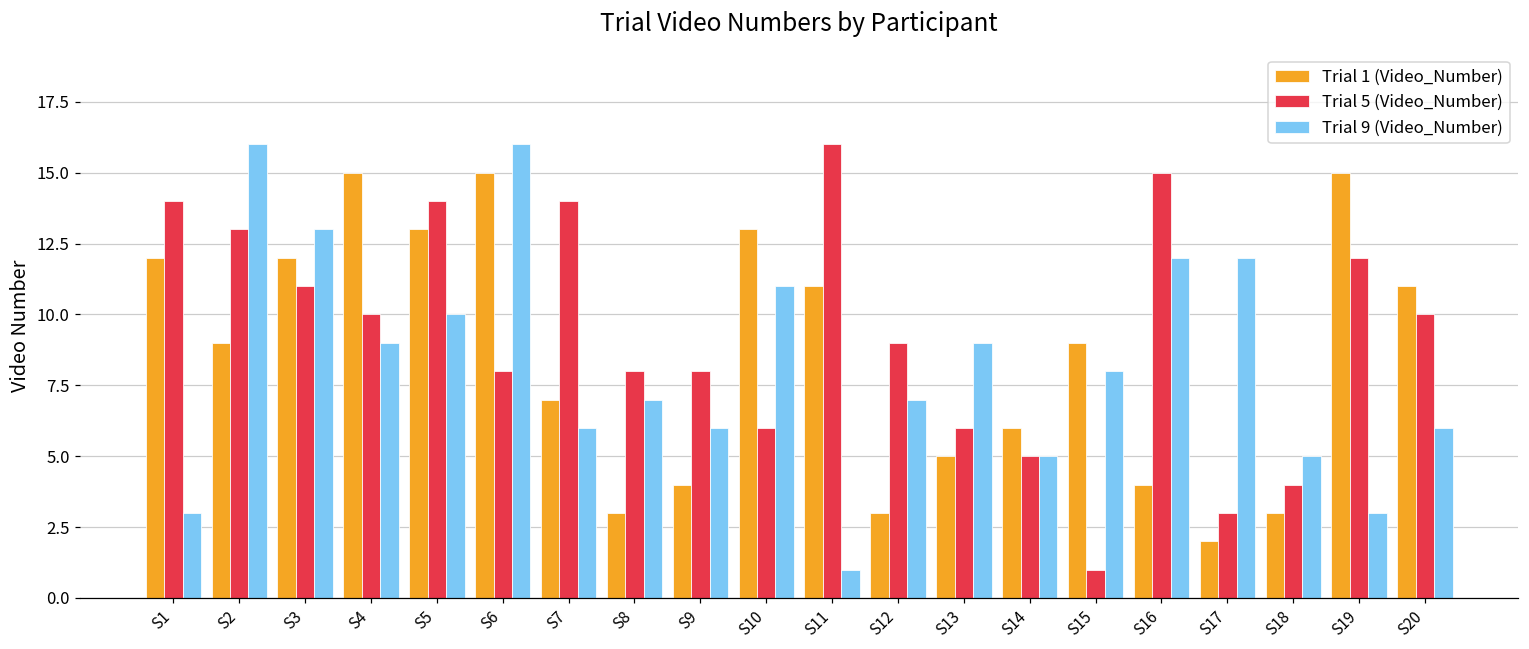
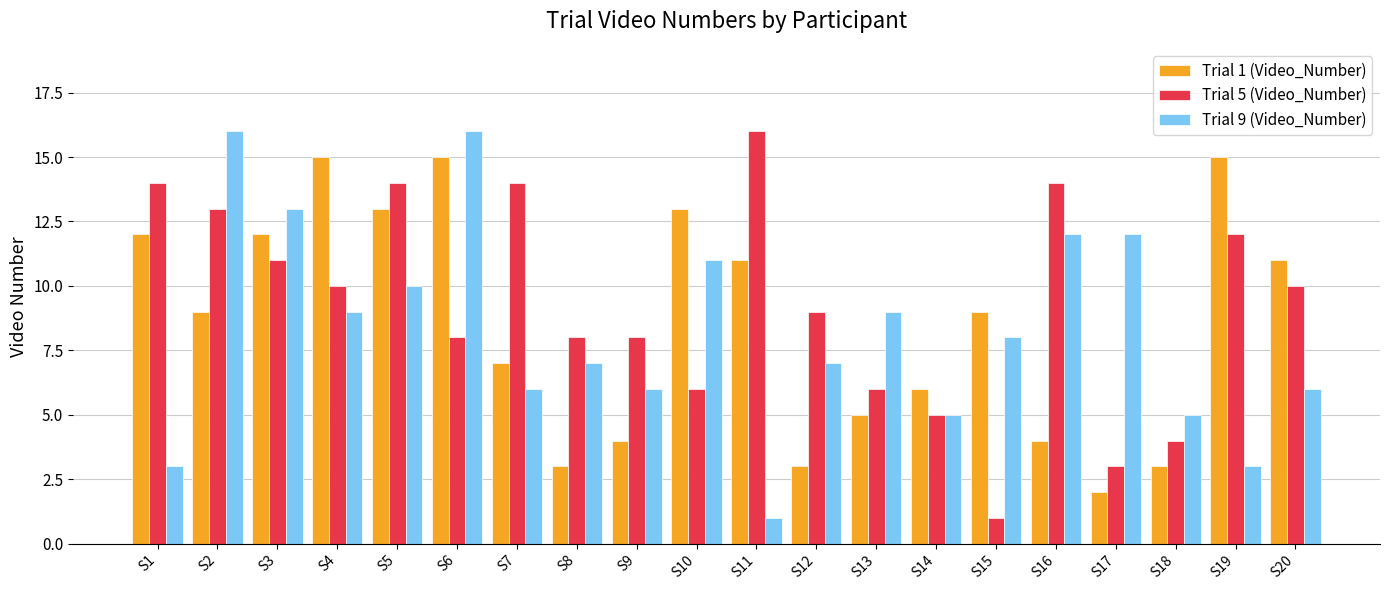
  {
    "Trial 1 (Video_Number)": {
      "S1": 12,
      "S2": 9,
      "S3": 12,
      "S4": 15,
      "S5": 13,
      "S6": 15,
      "S7": 7,
      "S8": 3,
      "S9": 4,
      "S10": 13,
      "S11": 11,
      "S12": 3,
      "S13": 5,
      "S14": 6,
      "S15": 9,
      "S16": 4,
      "S17": 2,
      "S18": 3,
      "S19": 15,
      "S20": 11
    },
    "Trial 5 (Video_Number)": {
      "S1": 14,
      "S2": 13,
      "S3": 11,
      "S4": 10,
      "S5": 14,
      "S6": 8,
      "S7": 14,
      "S8": 8,
      "S9": 8,
      "S10": 6,
      "S11": 16,
      "S12": 9,
      "S13": 6,
      "S14": 5,
      "S15": 1,
-     "S16": 15,
+     "S16": 14,
      "S17": 3,
      "S18": 4,
      "S19": 12,
      "S20": 10
    },
    "Trial 9 (Video_Number)": {
      "S1": 3,
      "S2": 16,
      "S3": 13,
      "S4": 9,
      "S5": 10,
      "S6": 16,
      "S7": 6,
      "S8": 7,
      "S9": 6,
      "S10": 11,
      "S11": 1,
      "S12": 7,
      "S13": 9,
      "S14": 5,
      "S15": 8,
      "S16": 12,
      "S17": 12,
      "S18": 5,
      "S19": 3,
      "S20": 6
    }
  }
